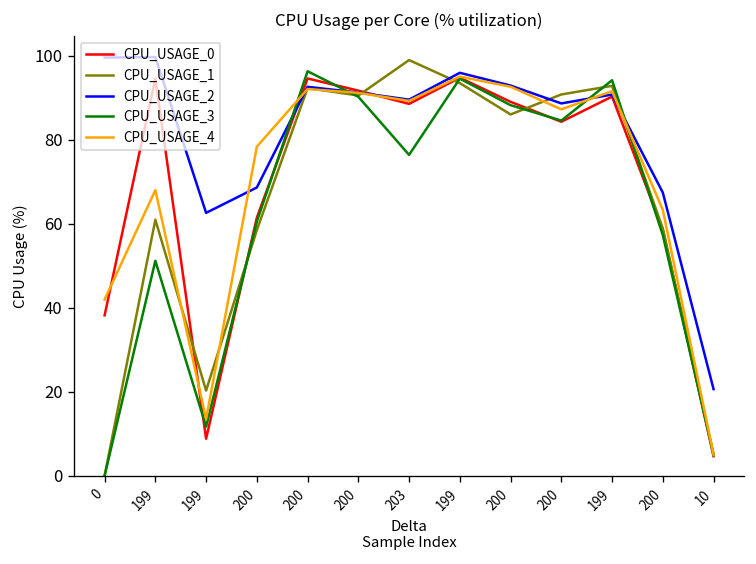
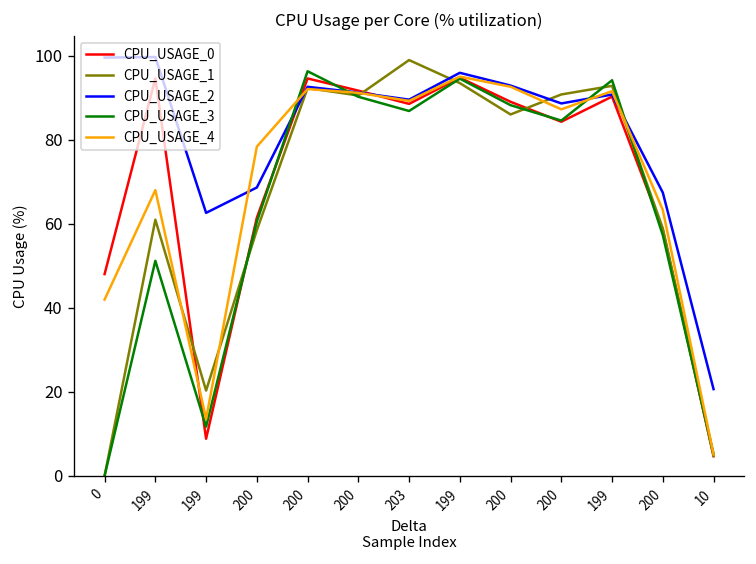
  {
    "CPU_USAGE_0": {
-     "0": 38
+     "0": 48
    },
    "CPU_USAGE_1": {
      "203": 99
    },
    "CPU_USAGE_2": {
      "10": 21
    },
    "CPU_USAGE_3": {
-     "203": 76
+     "203": 87
    },
    "CPU_USAGE_4": {
      "0": 42
    }
  }
